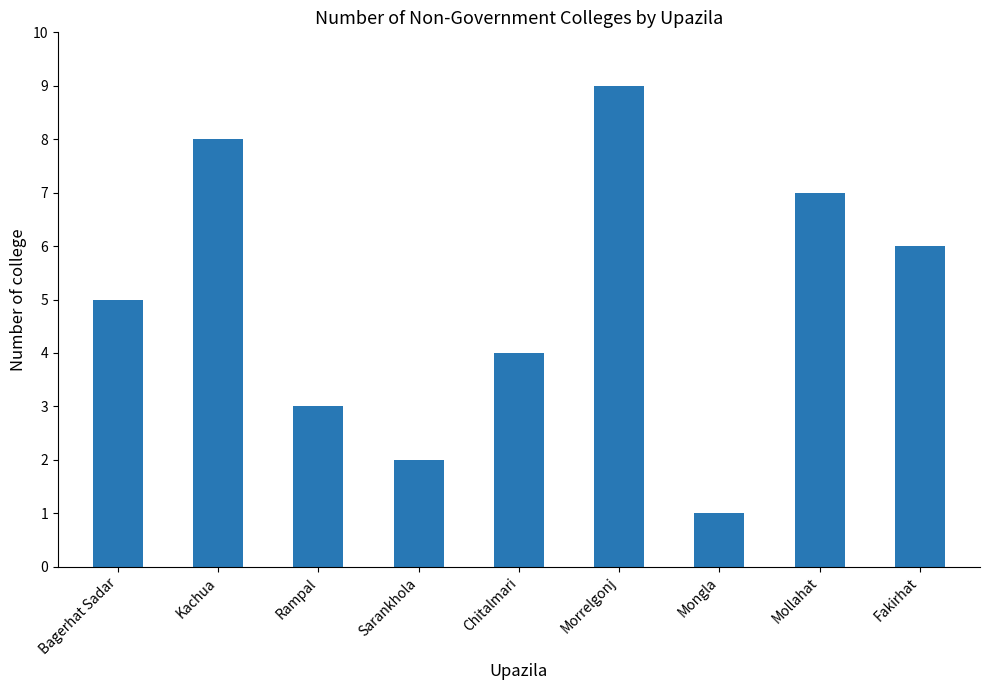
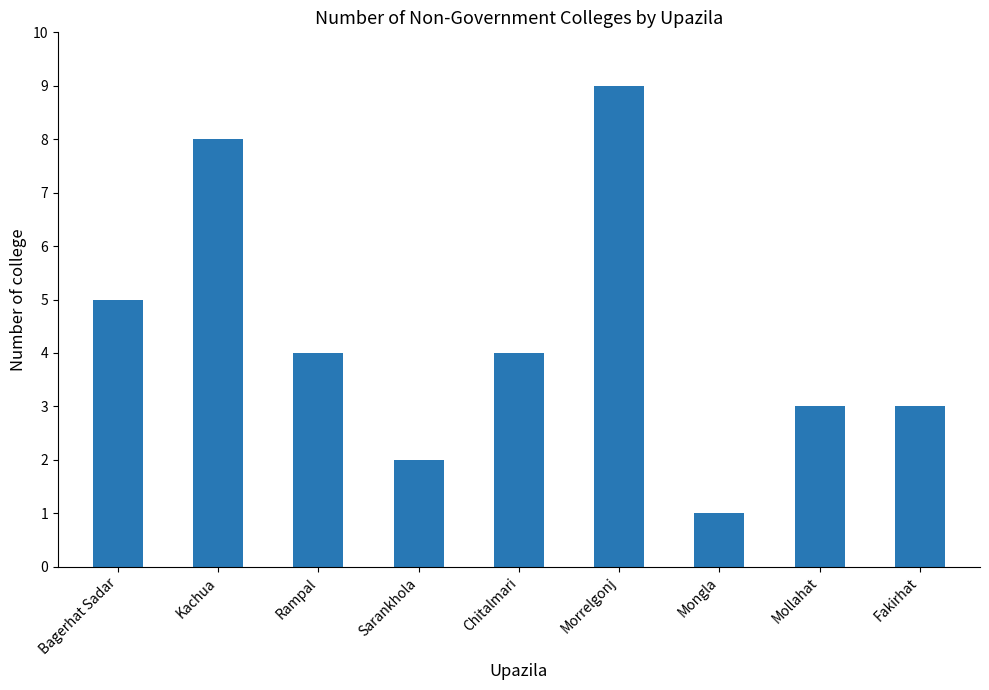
  {
    "Bagerhat Sadar": 5,
    "Kachua": 8,
-   "Rampal": 3,
+   "Rampal": 4,
    "Sarankhola": 2,
    "Chitalmari": 4,
    "Morrelgonj": 9,
    "Mongla": 1,
-   "Mollahat": 7,
-   "Fakirhat": 6
+   "Mollahat": 3,
+   "Fakirhat": 3
  }
